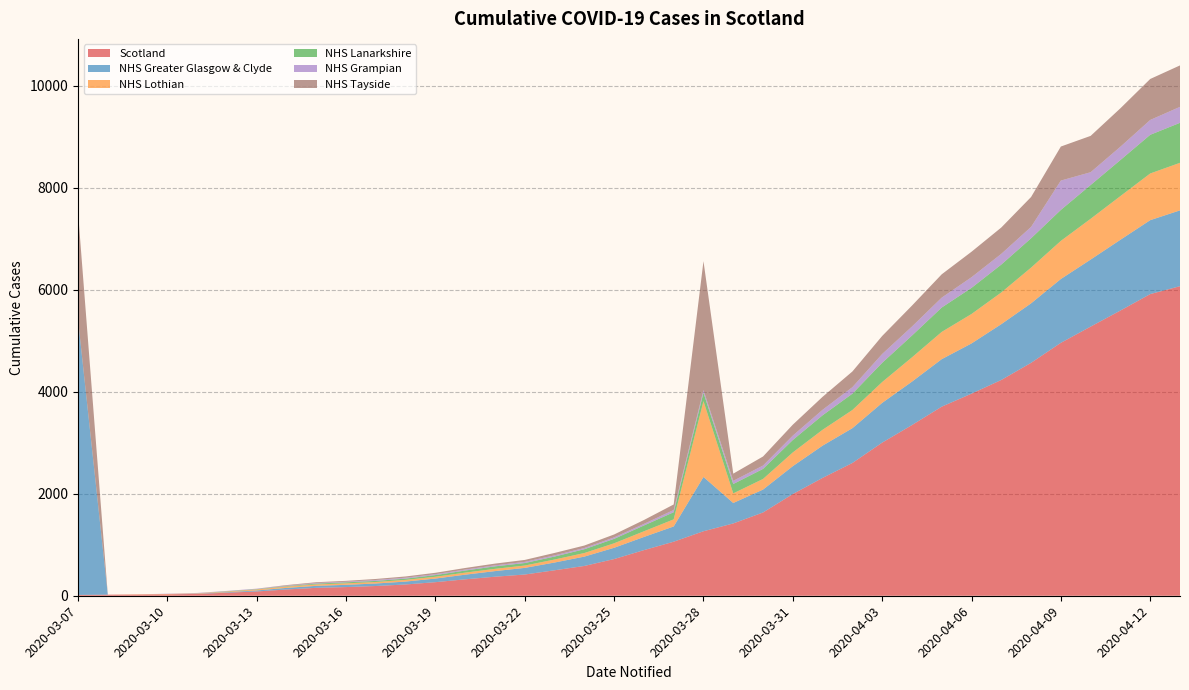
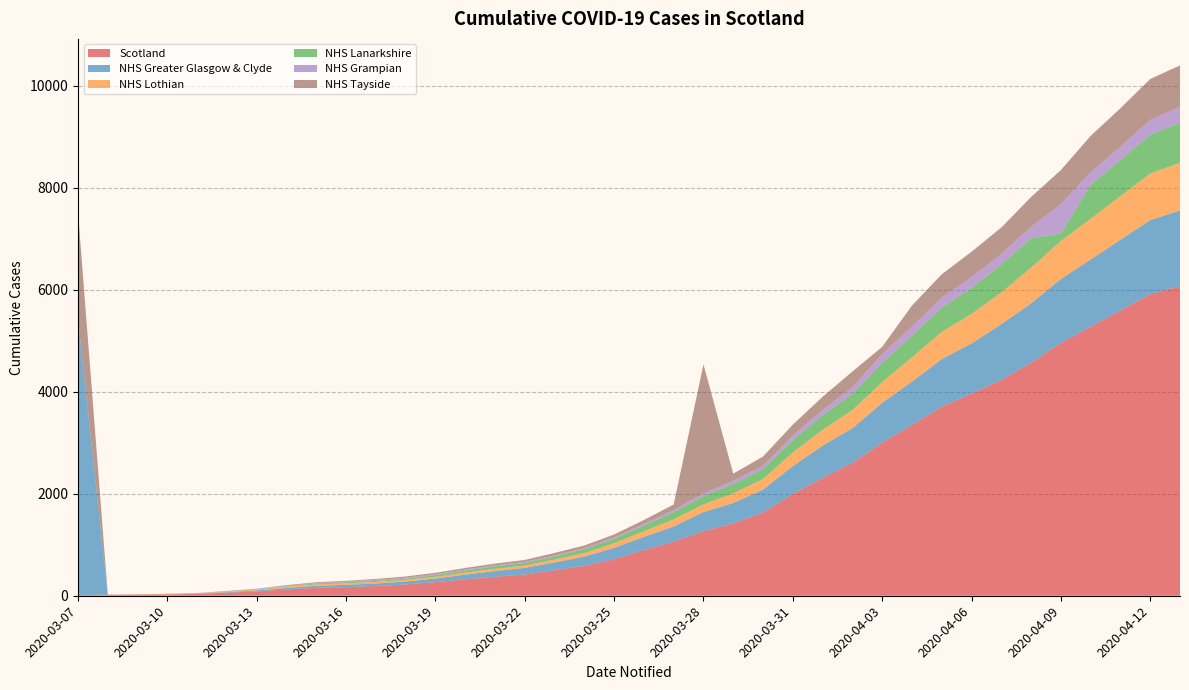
  {
    "Scotland": {
      "2020-03-19": 300,
      "2020-03-22": 400,
      "2020-03-25": 700,
      "2020-03-28": 1300,
      "2020-03-31": 2000,
      "2020-04-03": 3000,
      "2020-04-06": 4000,
      "2020-04-09": 5000,
      "2020-04-12": 5900
    },
    "NHS Greater Glasgow & Clyde": {
      "2020-03-25": 200,
-     "2020-03-28": 1100,
+     "2020-03-28": 400,
      "2020-03-31": 500,
      "2020-04-03": 800,
      "2020-04-06": 1000,
      "2020-04-09": 1300,
      "2020-04-12": 1400
    },
    "NHS Lothian": {
      "2020-03-25": 100,
-     "2020-03-28": 1500,
+     "2020-03-28": 200,
      "2020-03-31": 300,
      "2020-04-03": 400,
      "2020-04-06": 600,
      "2020-04-09": 700,
      "2020-04-12": 900
    },
    "NHS Lanarkshire": {
      "2020-03-28": 200,
      "2020-03-31": 200,
      "2020-04-03": 400,
      "2020-04-06": 500,
-     "2020-04-09": 600,
+     "2020-04-09": 100,
      "2020-04-12": 800
    },
    "NHS Grampian": {
      "2020-03-28": 100,
      "2020-03-31": 100,
      "2020-04-03": 200,
      "2020-04-06": 200,
      "2020-04-09": 600,
      "2020-04-12": 300
    },
    "NHS Tayside": {
      "2020-03-07": 2100,
      "2020-03-25": 100,
      "2020-03-28": 2500,
      "2020-03-31": 200,
-     "2020-04-03": 400,
+     "2020-04-03": 100,
      "2020-04-06": 500,
      "2020-04-09": 700,
      "2020-04-12": 800
    }
  }
